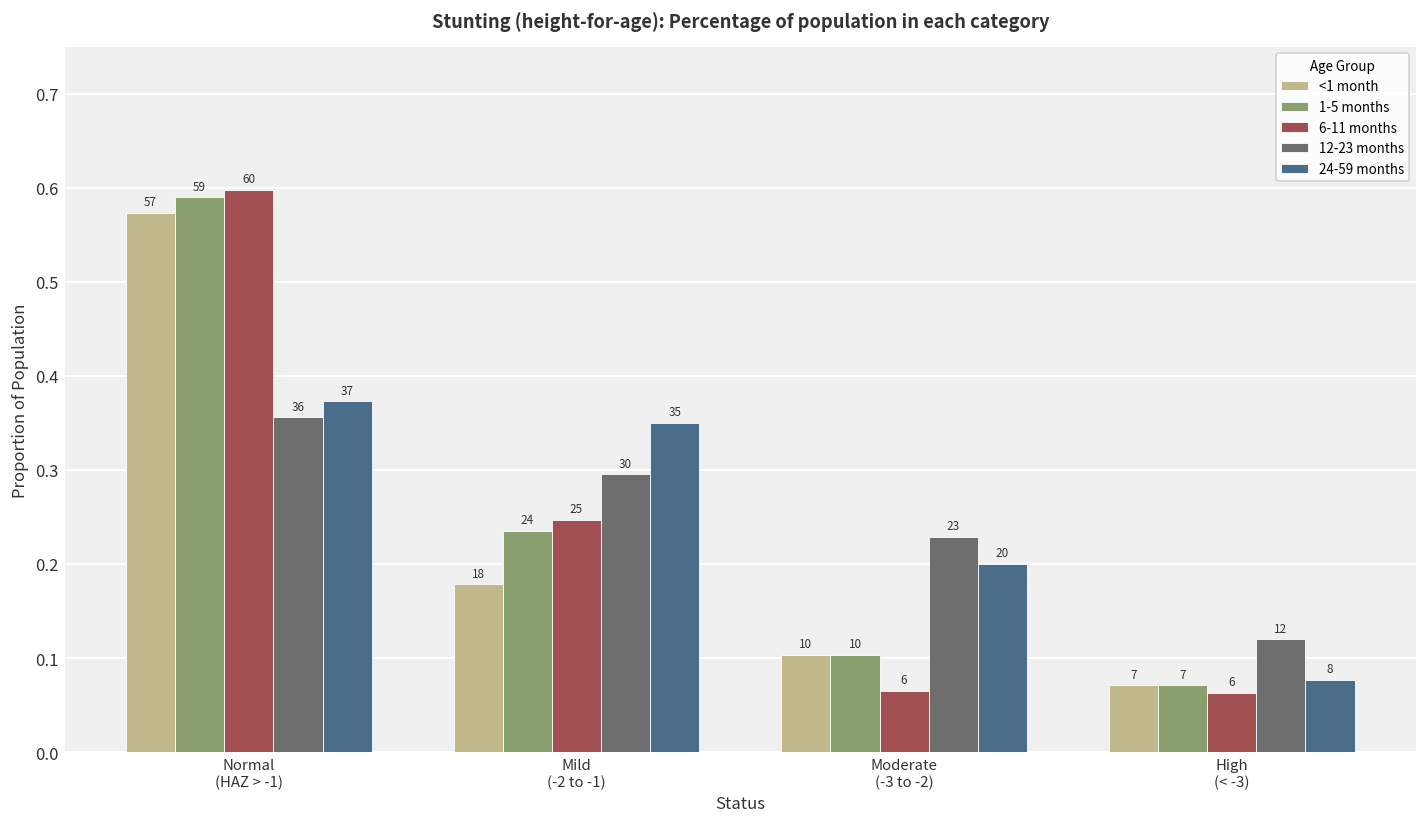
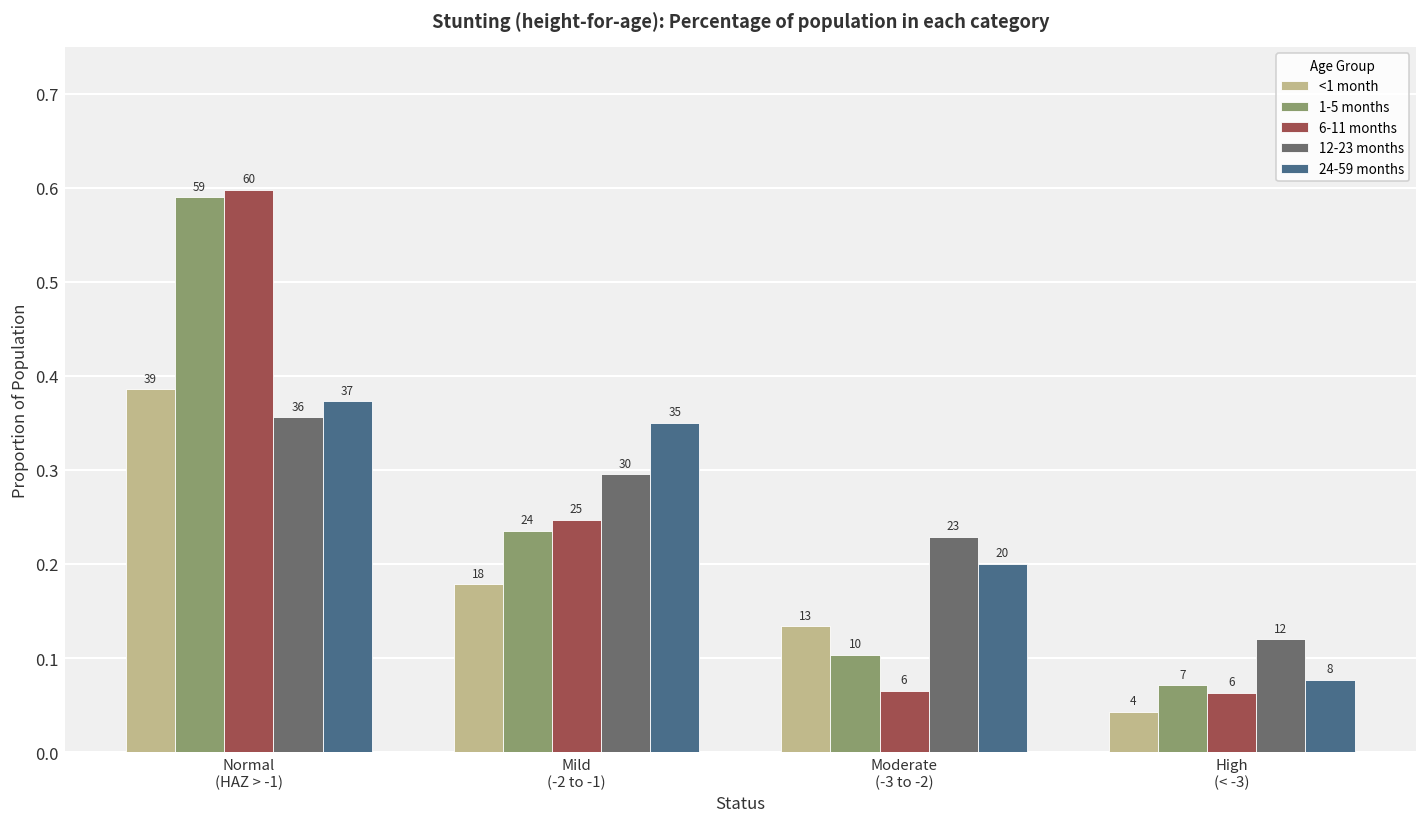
  {
    "<1 month": {
-     "Normal (HAZ > -1)": 57,
-     "Moderate (-3 to -2)": 10,
-     "High (< -3)": 7
+     "Normal (HAZ > -1)": 39,
+     "Moderate (-3 to -2)": 13,
+     "High (< -3)": 4
    }
  }
